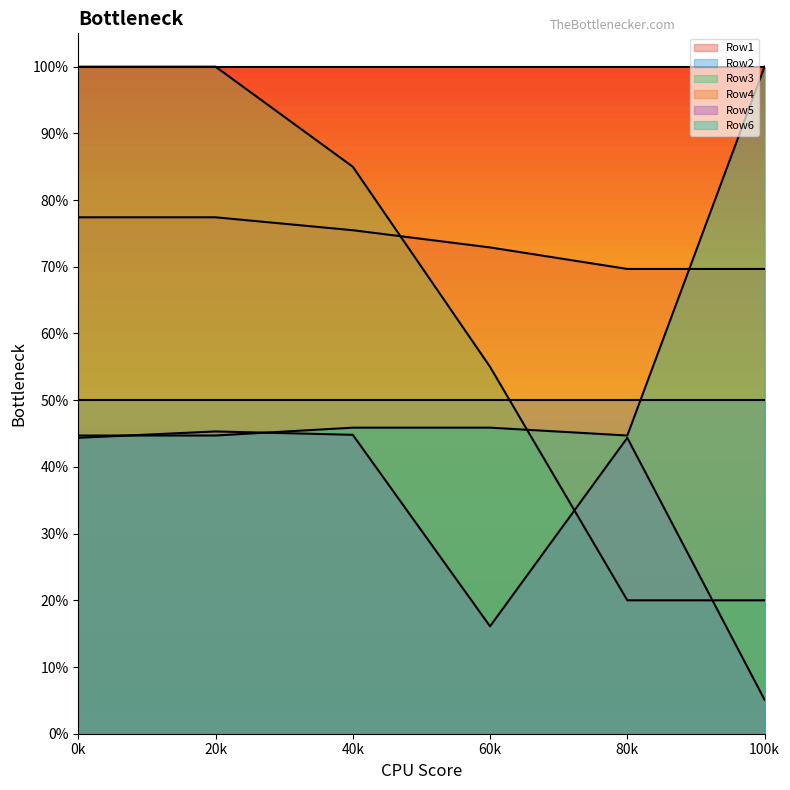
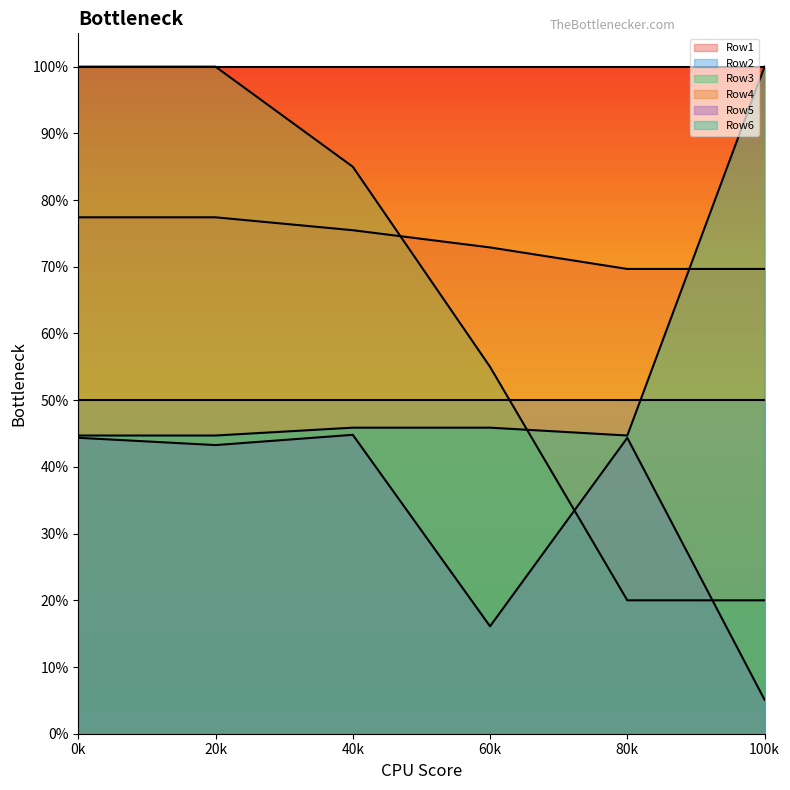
  {
    "Row5": {
-     "20k": "45%",
+     "20k": "43%",
      "40k": "45%",
      "60k": "16%",
      "100k": "5%"
    }
  }
